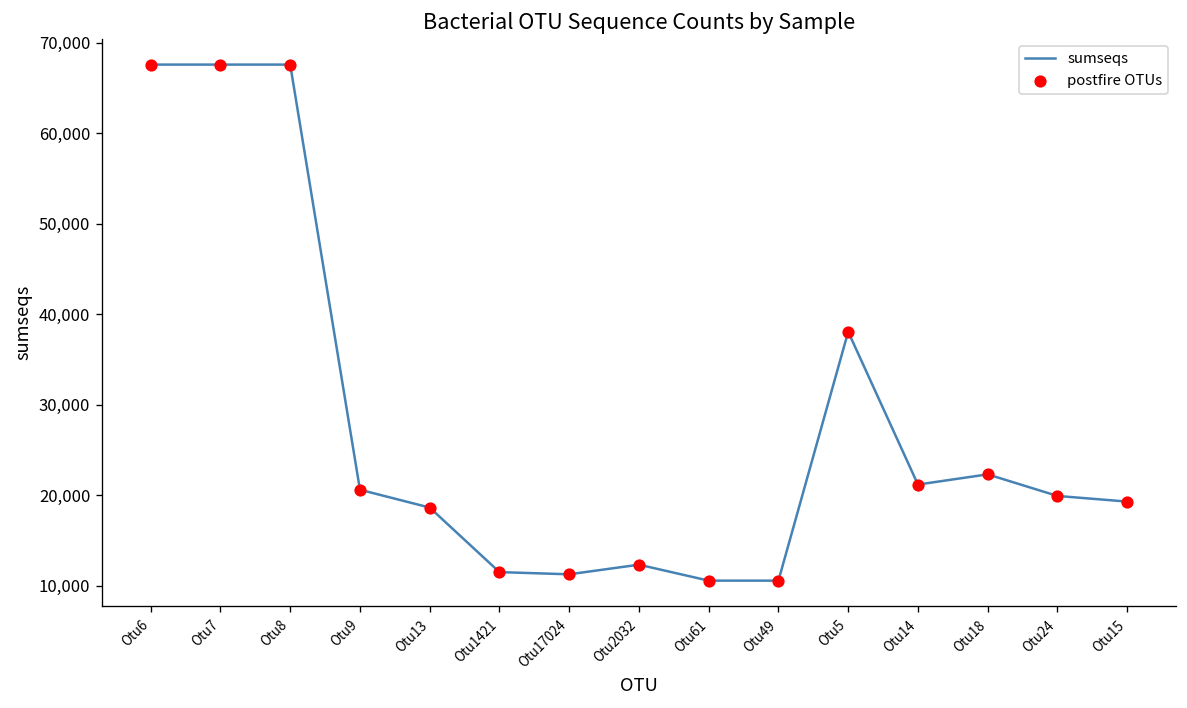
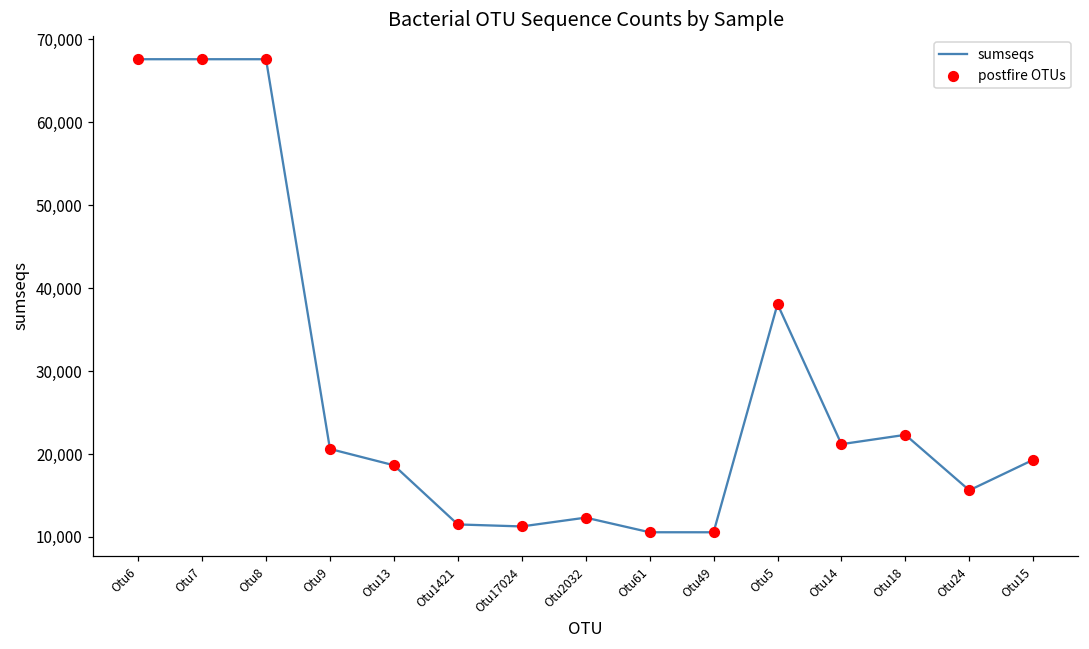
  {
    "sumseqs": {
-     "Otu24": "20,000"
+     "Otu24": "16,000"
    }
  }
